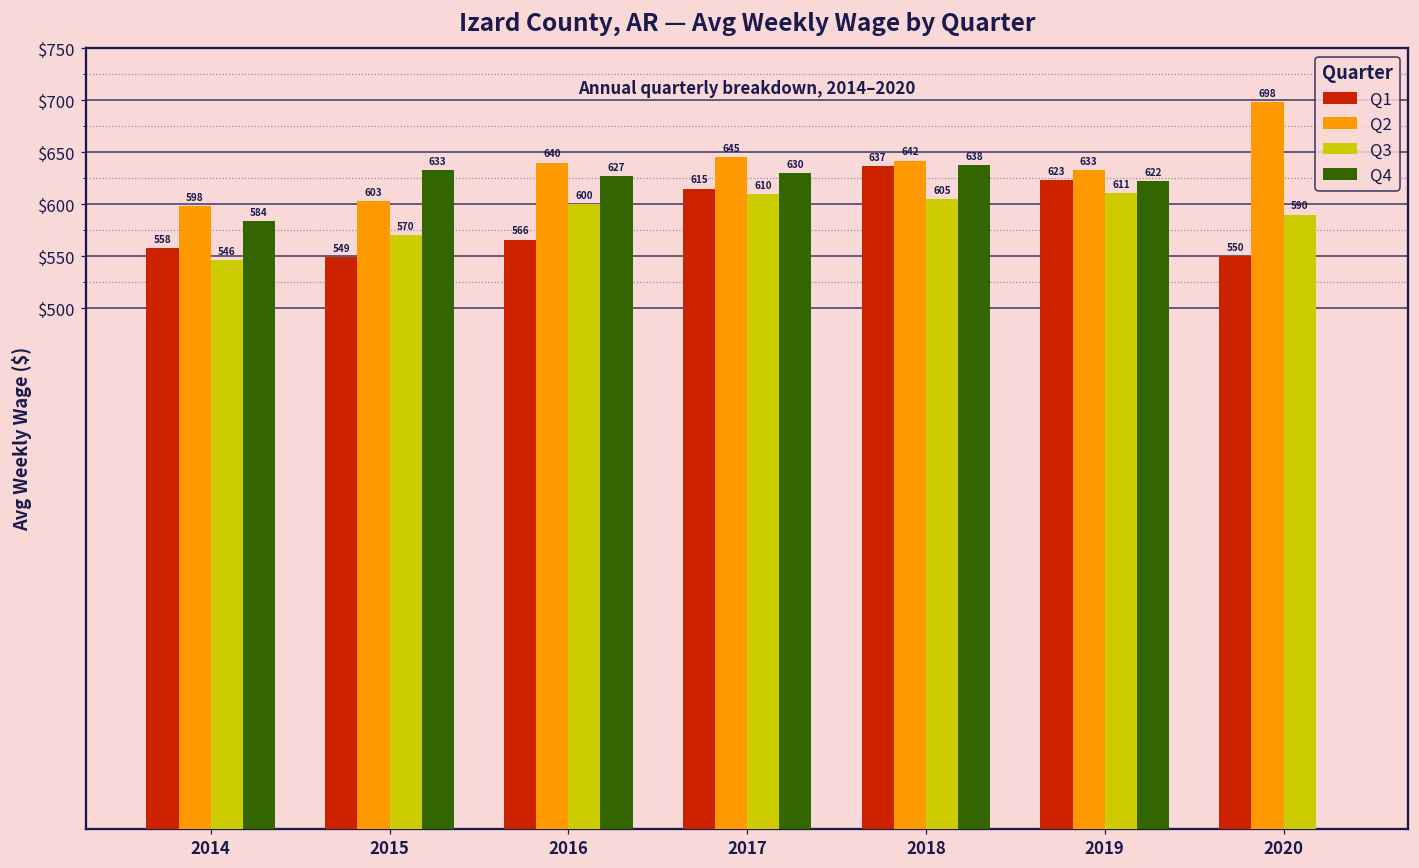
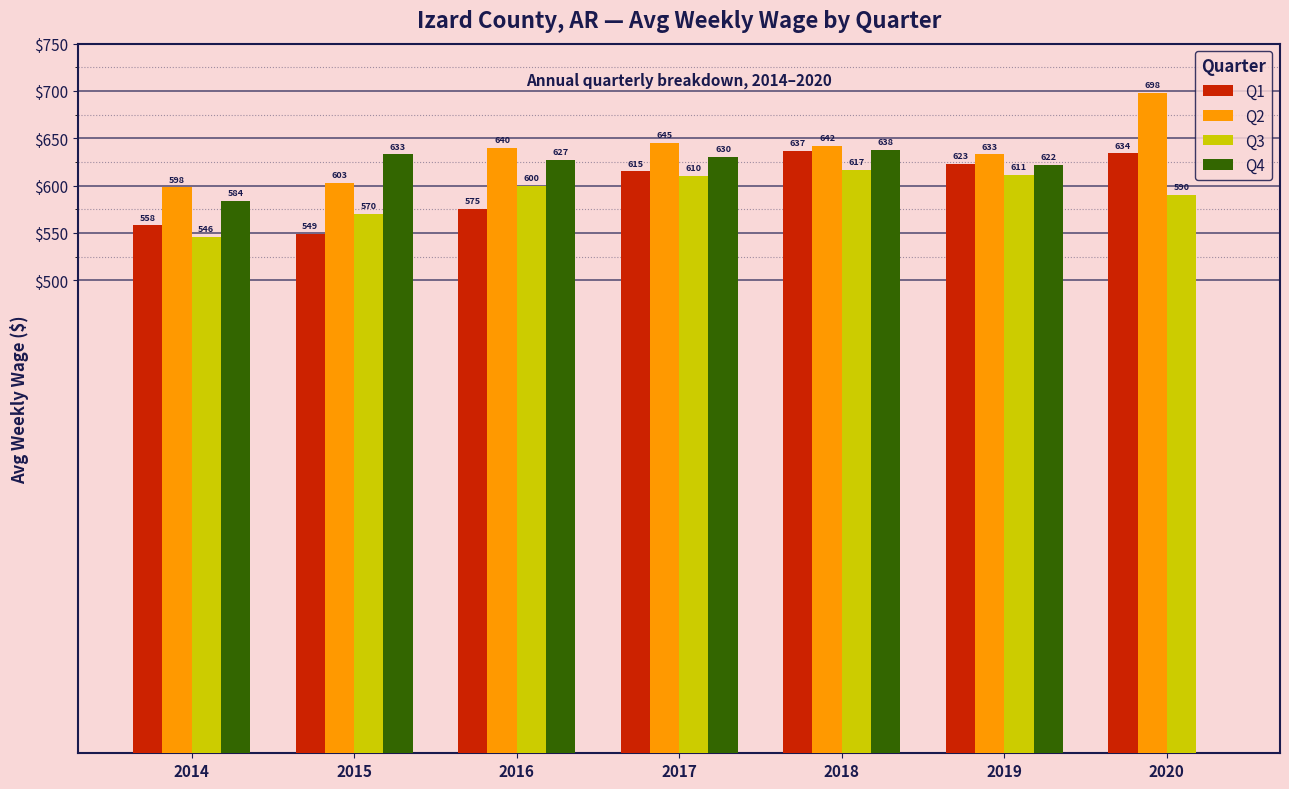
  {
    "Q1": {
      "2014": 558,
      "2015": 549,
-     "2016": 566,
+     "2016": 575,
      "2017": 615,
      "2018": 637,
      "2019": 623,
-     "2020": 550
+     "2020": 634
    },
    "Q2": {
      "2014": 598,
      "2015": 603,
      "2016": 640,
      "2017": 645,
      "2018": 642,
      "2019": 633,
      "2020": 698
    },
    "Q3": {
      "2014": 546,
      "2015": 570,
      "2016": 600,
      "2017": 610,
-     "2018": 605,
+     "2018": 617,
      "2019": 611,
      "2020": 590
    },
    "Q4": {
      "2014": 584,
      "2015": 633,
      "2016": 627,
      "2017": 630,
      "2018": 638,
      "2019": 622
    }
  }
